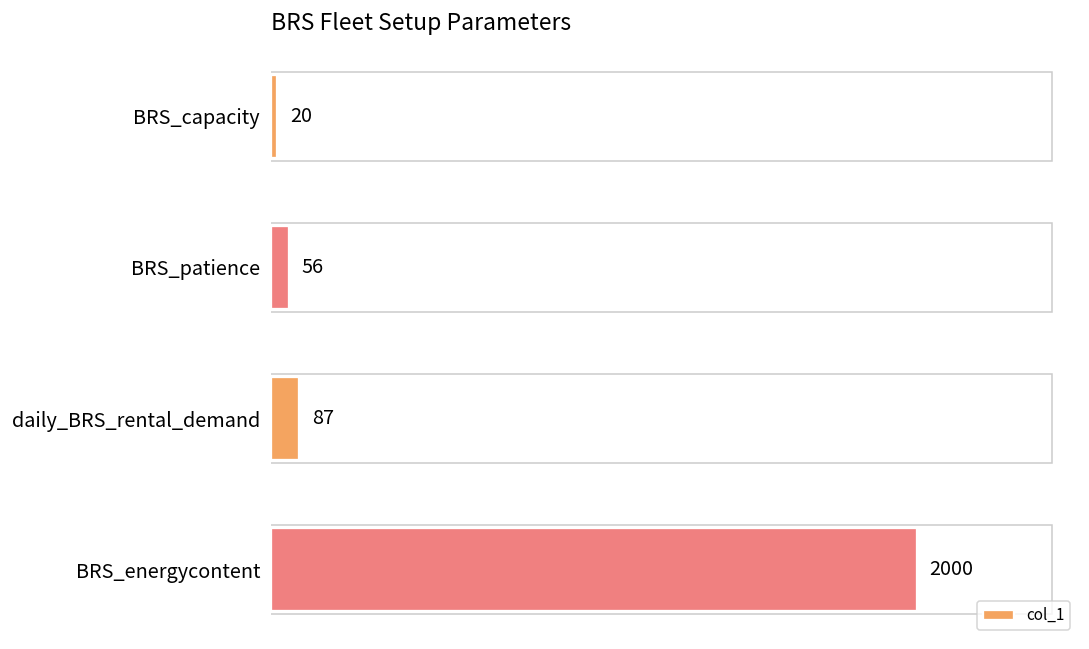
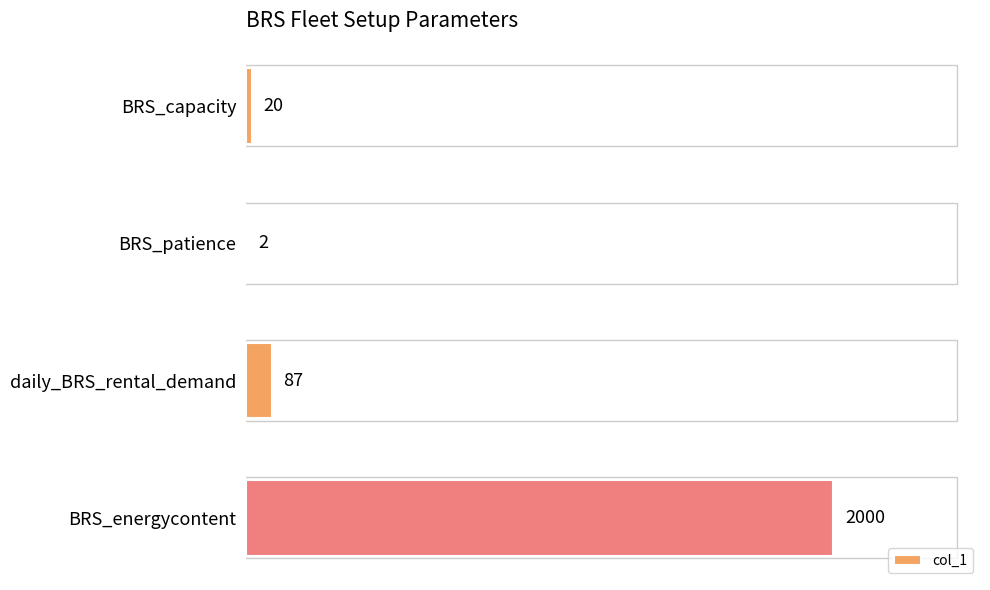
  {
    "BRS_capacity": 20,
-   "BRS_patience": 56,
+   "BRS_patience": 2,
    "daily_BRS_rental_demand": 87,
    "BRS_energycontent": 2000
  }
